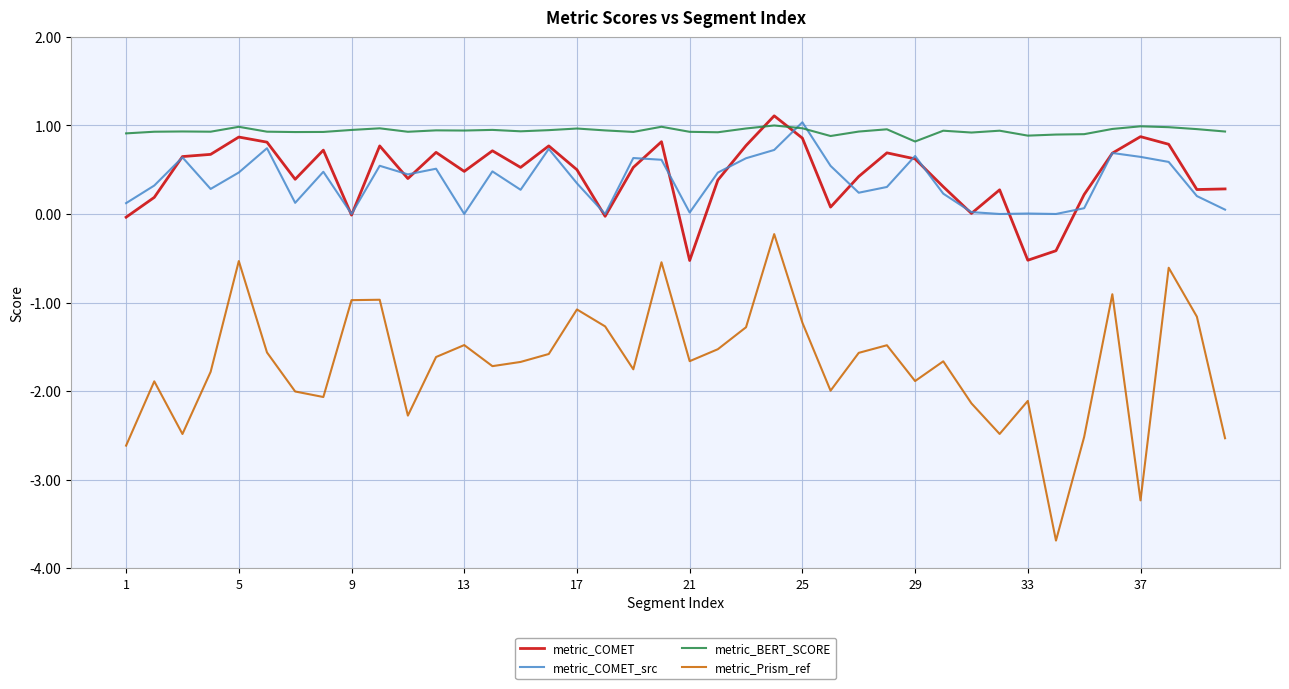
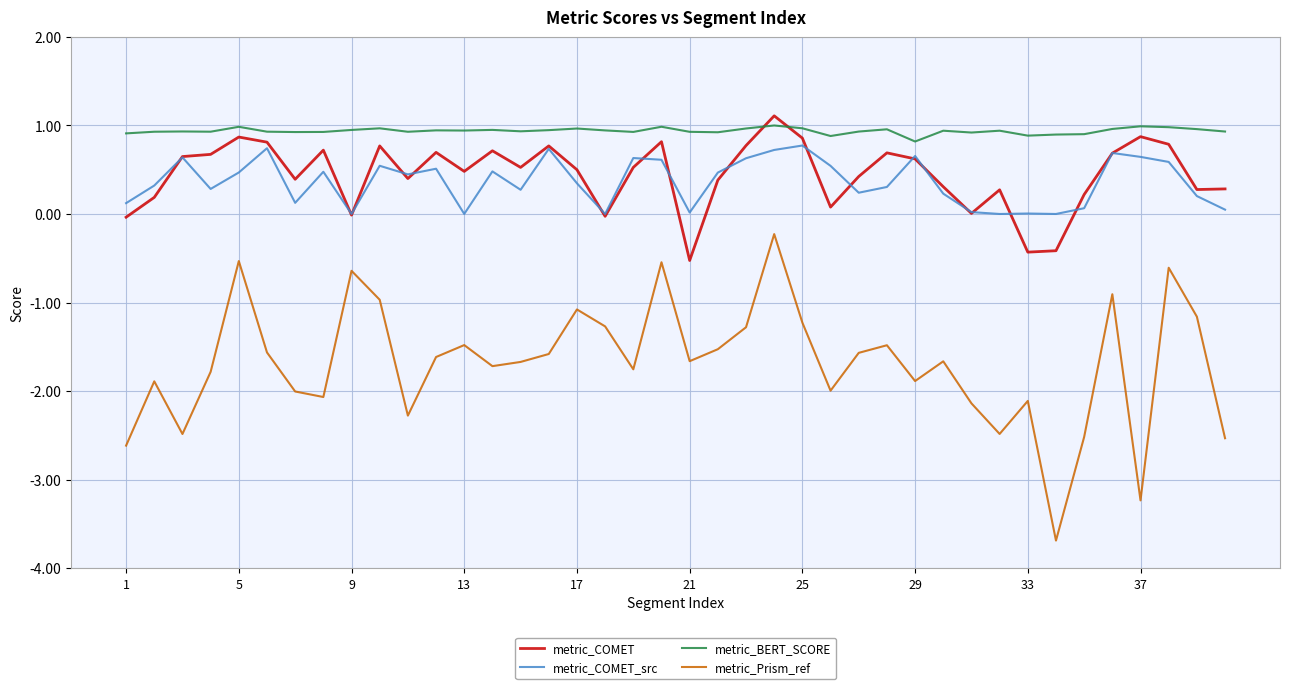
  {
    "metric_COMET": {
      "1": 0.0,
      "5": 0.9,
      "13": 0.5,
      "17": 0.5,
      "21": -0.5,
      "25": 0.9,
      "29": 0.6,
-     "33": -0.5,
+     "33": -0.4,
      "37": 0.9
    },
    "metric_COMET_src": {
      "1": 0.1,
      "5": 0.5,
      "13": 0.0,
      "17": 0.3,
      "21": 0.0,
-     "25": 1.0,
+     "25": 0.8,
      "29": 0.7,
      "33": 0.0,
      "37": 0.6
    },
    "metric_BERT_SCORE": {
      "1": 0.9,
      "5": 1.0,
      "9": 0.9,
      "13": 0.9,
      "17": 1.0,
      "21": 0.9,
      "25": 1.0,
      "29": 0.8,
      "33": 0.9,
      "37": 1.0
    },
    "metric_Prism_ref": {
      "1": -2.6,
      "5": -0.5,
-     "9": -1.0,
+     "9": -0.6,
      "13": -1.5,
      "17": -1.1,
      "21": -1.7,
      "25": -1.2,
      "29": -1.9,
      "33": -2.1,
      "37": -3.2
    }
  }
